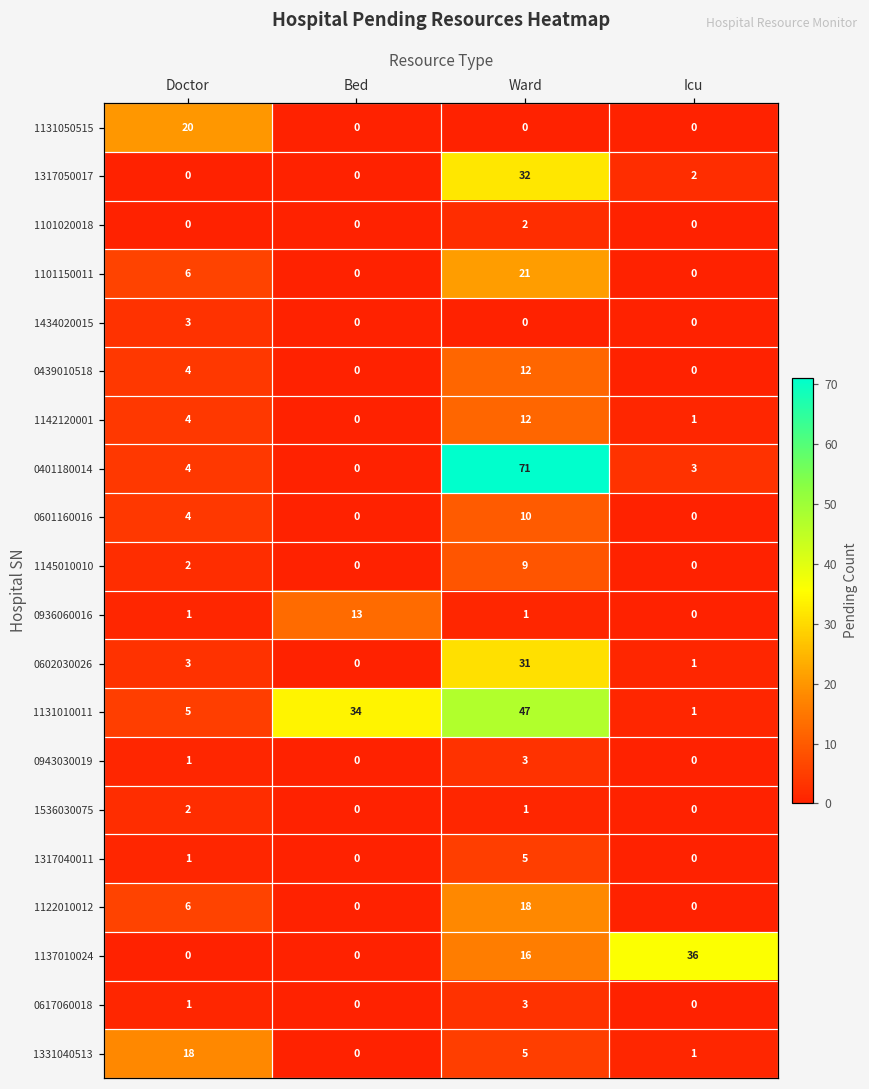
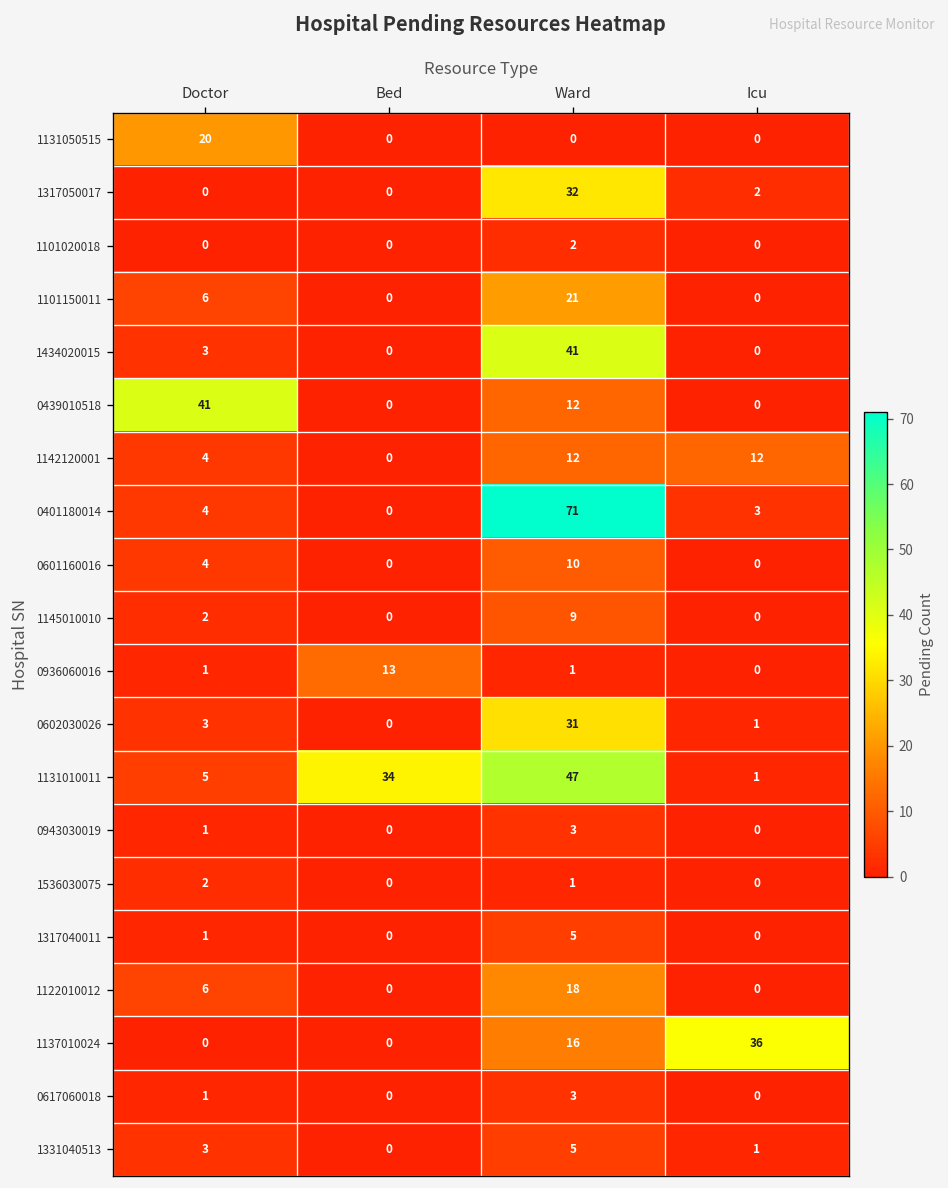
  {
    "1131050515": {
      "Doctor": 20,
      "Bed": 0,
      "Ward": 0,
      "Icu": 0
    },
    "1317050017": {
      "Doctor": 0,
      "Bed": 0,
      "Ward": 32,
      "Icu": 2
    },
    "1101020018": {
      "Doctor": 0,
      "Bed": 0,
      "Ward": 2,
      "Icu": 0
    },
    "1101150011": {
      "Doctor": 6,
      "Bed": 0,
      "Ward": 21,
      "Icu": 0
    },
    "1434020015": {
      "Doctor": 3,
      "Bed": 0,
-     "Ward": 0,
+     "Ward": 41,
      "Icu": 0
    },
    "0439010518": {
-     "Doctor": 4,
+     "Doctor": 41,
      "Bed": 0,
      "Ward": 12,
      "Icu": 0
    },
    "1142120001": {
      "Doctor": 4,
      "Bed": 0,
      "Ward": 12,
-     "Icu": 1
+     "Icu": 12
    },
    "0401180014": {
      "Doctor": 4,
      "Bed": 0,
      "Ward": 71,
      "Icu": 3
    },
    "0601160016": {
      "Doctor": 4,
      "Bed": 0,
      "Ward": 10,
      "Icu": 0
    },
    "1145010010": {
      "Doctor": 2,
      "Bed": 0,
      "Ward": 9,
      "Icu": 0
    },
    "0936060016": {
      "Doctor": 1,
      "Bed": 13,
      "Ward": 1,
      "Icu": 0
    },
    "0602030026": {
      "Doctor": 3,
      "Bed": 0,
      "Ward": 31,
      "Icu": 1
    },
    "1131010011": {
      "Doctor": 5,
      "Bed": 34,
      "Ward": 47,
      "Icu": 1
    },
    "0943030019": {
      "Doctor": 1,
      "Bed": 0,
      "Ward": 3,
      "Icu": 0
    },
    "1536030075": {
      "Doctor": 2,
      "Bed": 0,
      "Ward": 1,
      "Icu": 0
    },
    "1317040011": {
      "Doctor": 1,
      "Bed": 0,
      "Ward": 5,
      "Icu": 0
    },
    "1122010012": {
      "Doctor": 6,
      "Bed": 0,
      "Ward": 18,
      "Icu": 0
    },
    "1137010024": {
      "Doctor": 0,
      "Bed": 0,
      "Ward": 16,
      "Icu": 36
    },
    "0617060018": {
      "Doctor": 1,
      "Bed": 0,
      "Ward": 3,
      "Icu": 0
    },
    "1331040513": {
-     "Doctor": 18,
+     "Doctor": 3,
      "Bed": 0,
      "Ward": 5,
      "Icu": 1
    }
  }
